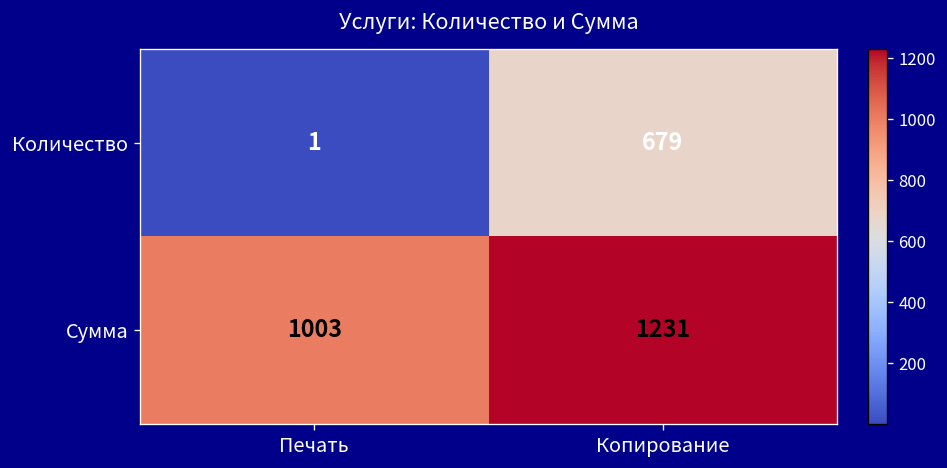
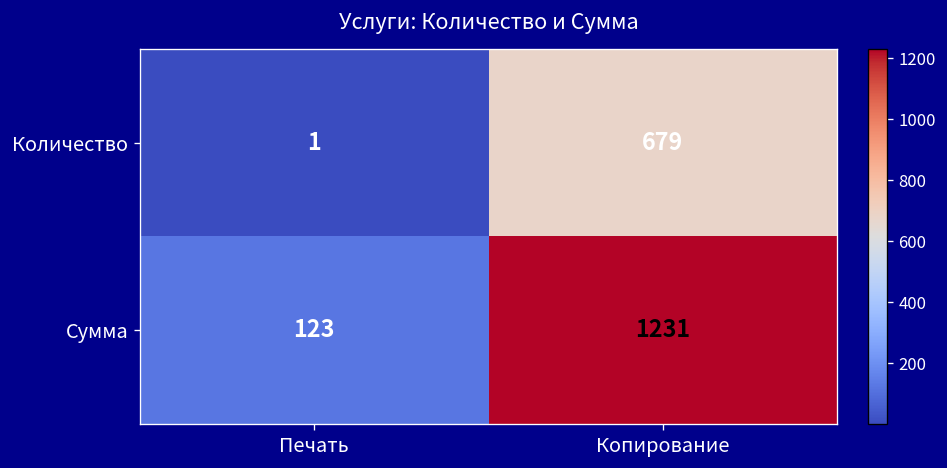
  {
    "Количество": {
      "Печать": 1,
      "Копирование": 679
    },
    "Сумма": {
-     "Печать": 1003,
+     "Печать": 123,
      "Копирование": 1231
    }
  }
